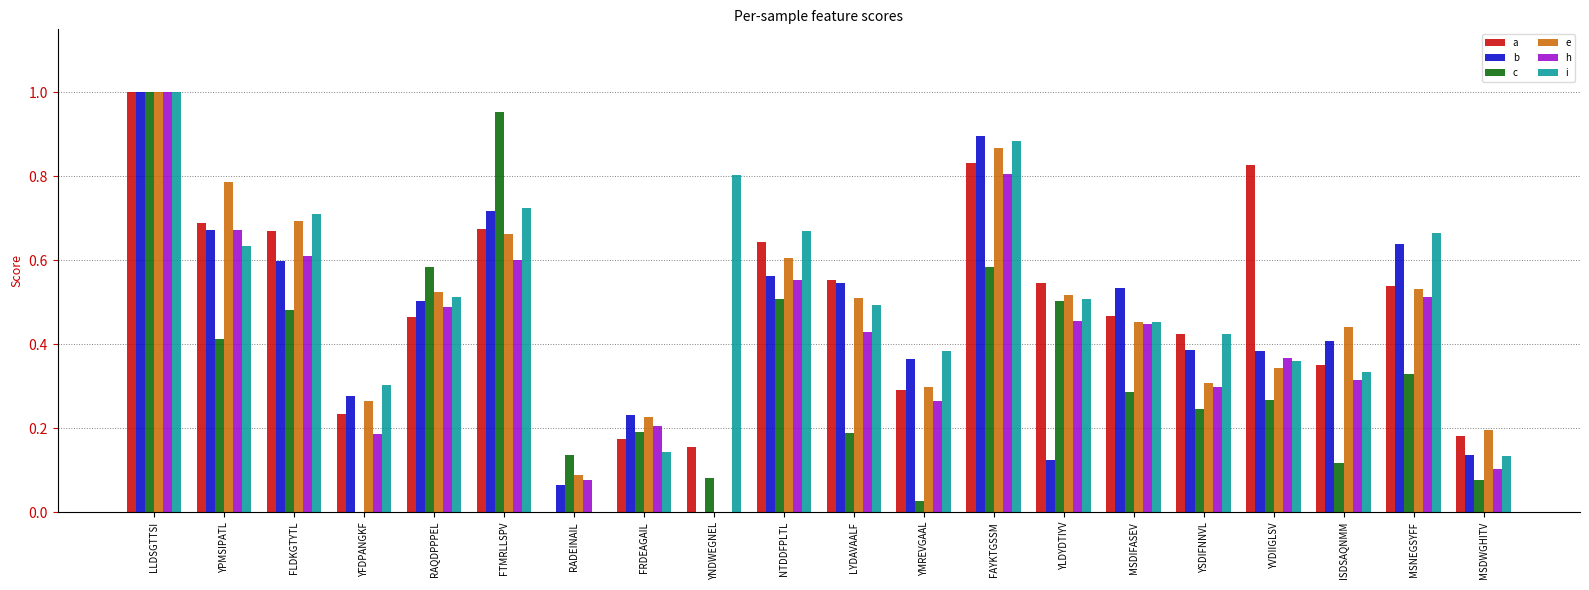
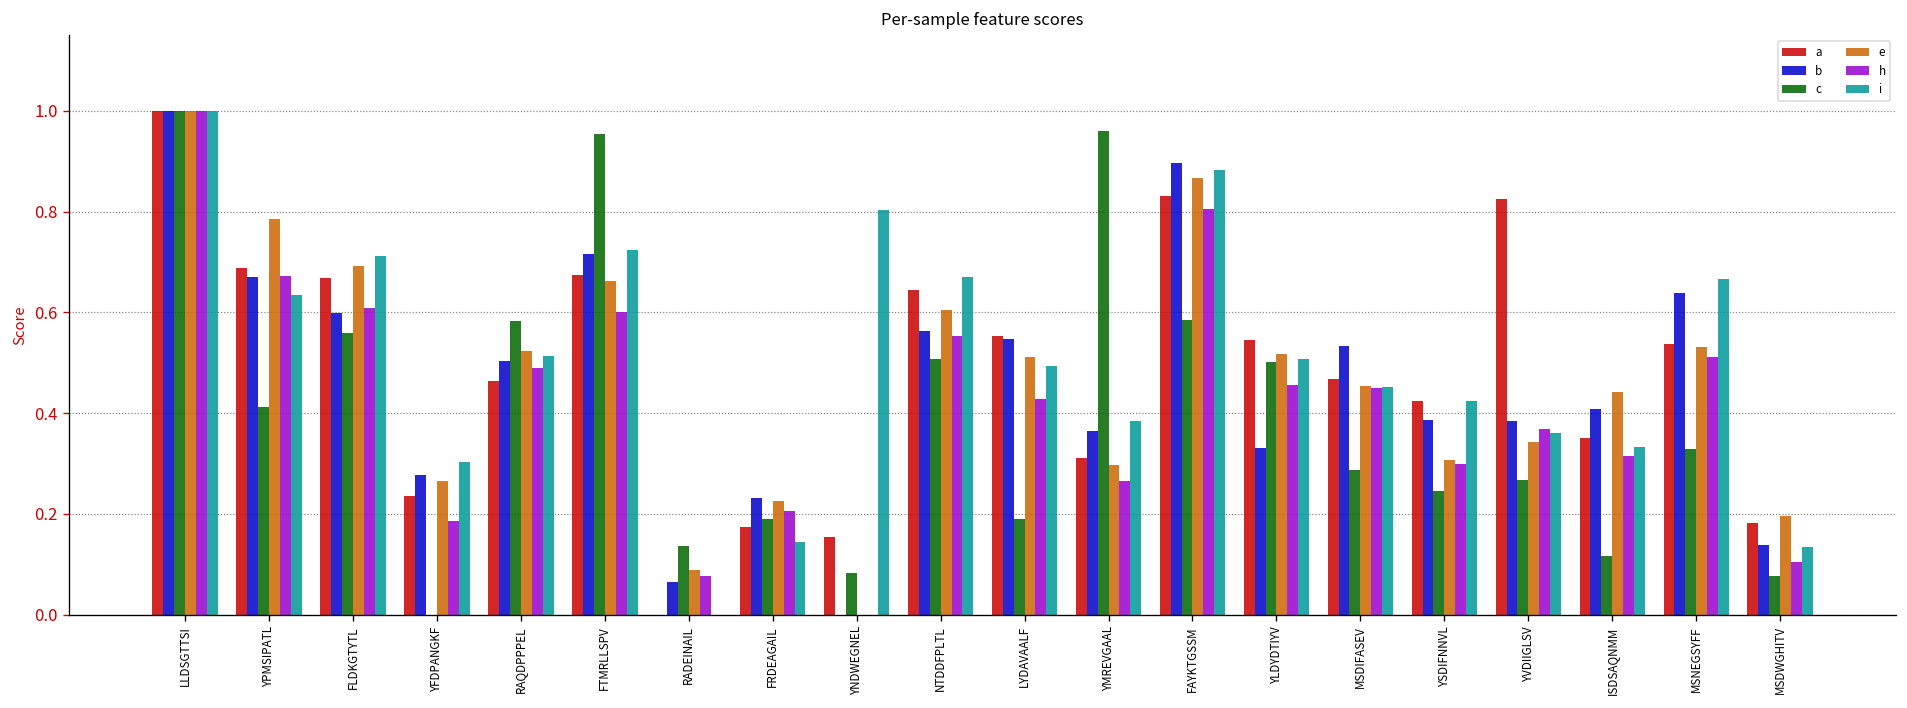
  {
    "a": {
      "LLDSGTTSI": 1.00,
      "YPMSIPATL": 0.69,
      "FLDKGTYTL": 0.67,
      "YFDPANGKF": 0.23,
      "RAQDPPPEL": 0.46,
      "FTMRLLSPV": 0.67,
      "RADEINAIL": 0.00,
      "FRDEAGAIL": 0.17,
      "YNDWEGNEL": 0.15,
      "NTDDFPLTL": 0.64,
      "LYDAVAALF": 0.55,
-     "YMREVGAAL": 0.29,
+     "YMREVGAAL": 0.31,
      "FAYKTGSSM": 0.83,
      "YLDYDTIYV": 0.55,
      "MSDIFASEV": 0.47,
      "YSDIFNNVL": 0.42,
      "YVDIIGLSV": 0.83,
      "ISDSAQNMM": 0.35,
      "MSNEGSYFF": 0.54,
      "MSDWGHITV": 0.18
    },
    "b": {
      "LLDSGTTSI": 1.00,
      "YPMSIPATL": 0.67,
      "FLDKGTYTL": 0.60,
      "YFDPANGKF": 0.28,
      "RAQDPPPEL": 0.50,
      "FTMRLLSPV": 0.72,
      "RADEINAIL": 0.07,
      "FRDEAGAIL": 0.23,
      "YNDWEGNEL": 0.00,
      "NTDDFPLTL": 0.56,
      "LYDAVAALF": 0.55,
      "YMREVGAAL": 0.36,
      "FAYKTGSSM": 0.90,
-     "YLDYDTIYV": 0.12,
+     "YLDYDTIYV": 0.33,
      "MSDIFASEV": 0.53,
      "YSDIFNNVL": 0.39,
      "YVDIIGLSV": 0.38,
      "ISDSAQNMM": 0.41,
      "MSNEGSYFF": 0.64,
      "MSDWGHITV": 0.14
    },
    "c": {
      "LLDSGTTSI": 1.00,
      "YPMSIPATL": 0.41,
-     "FLDKGTYTL": 0.48,
+     "FLDKGTYTL": 0.56,
      "YFDPANGKF": 0.00,
      "RAQDPPPEL": 0.58,
      "FTMRLLSPV": 0.95,
      "RADEINAIL": 0.14,
      "FRDEAGAIL": 0.19,
      "YNDWEGNEL": 0.08,
      "NTDDFPLTL": 0.51,
      "LYDAVAALF": 0.19,
-     "YMREVGAAL": 0.03,
+     "YMREVGAAL": 0.96,
      "FAYKTGSSM": 0.58,
      "YLDYDTIYV": 0.50,
      "MSDIFASEV": 0.29,
      "YSDIFNNVL": 0.25,
      "YVDIIGLSV": 0.27,
      "ISDSAQNMM": 0.12,
      "MSNEGSYFF": 0.33,
      "MSDWGHITV": 0.08
    },
    "e": {
      "LLDSGTTSI": 1.00,
      "YPMSIPATL": 0.79,
      "FLDKGTYTL": 0.69,
      "YFDPANGKF": 0.26,
      "RAQDPPPEL": 0.52,
      "FTMRLLSPV": 0.66,
      "RADEINAIL": 0.09,
      "FRDEAGAIL": 0.23,
      "YNDWEGNEL": 0.00,
      "NTDDFPLTL": 0.61,
      "LYDAVAALF": 0.51,
      "YMREVGAAL": 0.30,
      "FAYKTGSSM": 0.87,
      "YLDYDTIYV": 0.52,
      "MSDIFASEV": 0.45,
      "YSDIFNNVL": 0.31,
      "YVDIIGLSV": 0.34,
      "ISDSAQNMM": 0.44,
      "MSNEGSYFF": 0.53,
      "MSDWGHITV": 0.19
    },
    "h": {
      "LLDSGTTSI": 1.00,
      "YPMSIPATL": 0.67,
      "FLDKGTYTL": 0.61,
      "YFDPANGKF": 0.19,
      "RAQDPPPEL": 0.49,
      "FTMRLLSPV": 0.60,
      "RADEINAIL": 0.08,
      "FRDEAGAIL": 0.21,
      "YNDWEGNEL": 0.00,
      "NTDDFPLTL": 0.55,
      "LYDAVAALF": 0.43,
      "YMREVGAAL": 0.26,
      "FAYKTGSSM": 0.81,
      "YLDYDTIYV": 0.46,
      "MSDIFASEV": 0.45,
      "YSDIFNNVL": 0.30,
      "YVDIIGLSV": 0.37,
      "ISDSAQNMM": 0.31,
      "MSNEGSYFF": 0.51,
      "MSDWGHITV": 0.10
    },
    "i": {
      "LLDSGTTSI": 1.00,
      "YPMSIPATL": 0.63,
      "FLDKGTYTL": 0.71,
      "YFDPANGKF": 0.30,
      "RAQDPPPEL": 0.51,
      "FTMRLLSPV": 0.72,
      "RADEINAIL": 0.00,
      "FRDEAGAIL": 0.14,
      "YNDWEGNEL": 0.80,
      "NTDDFPLTL": 0.67,
      "LYDAVAALF": 0.49,
      "YMREVGAAL": 0.38,
      "FAYKTGSSM": 0.88,
      "YLDYDTIYV": 0.51,
      "MSDIFASEV": 0.45,
      "YSDIFNNVL": 0.42,
      "YVDIIGLSV": 0.36,
      "ISDSAQNMM": 0.33,
      "MSNEGSYFF": 0.67,
      "MSDWGHITV": 0.13
    }
  }
